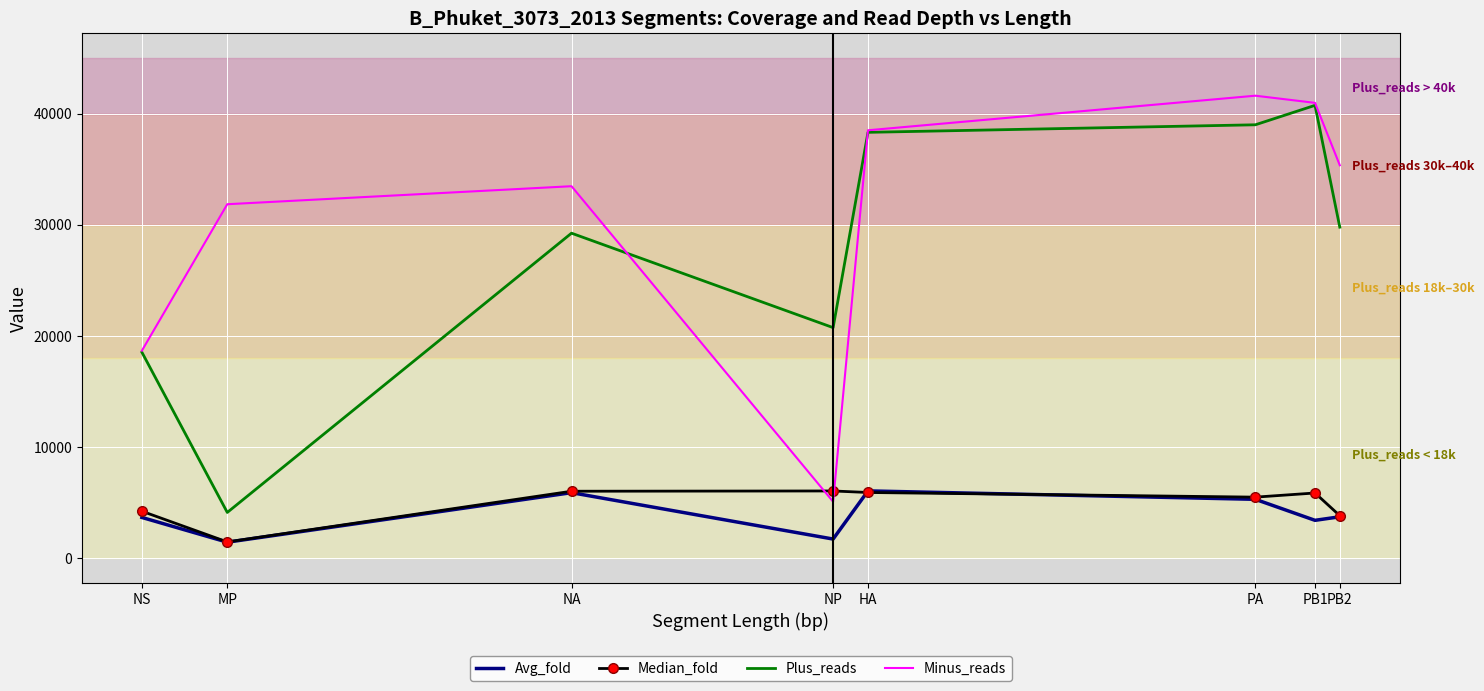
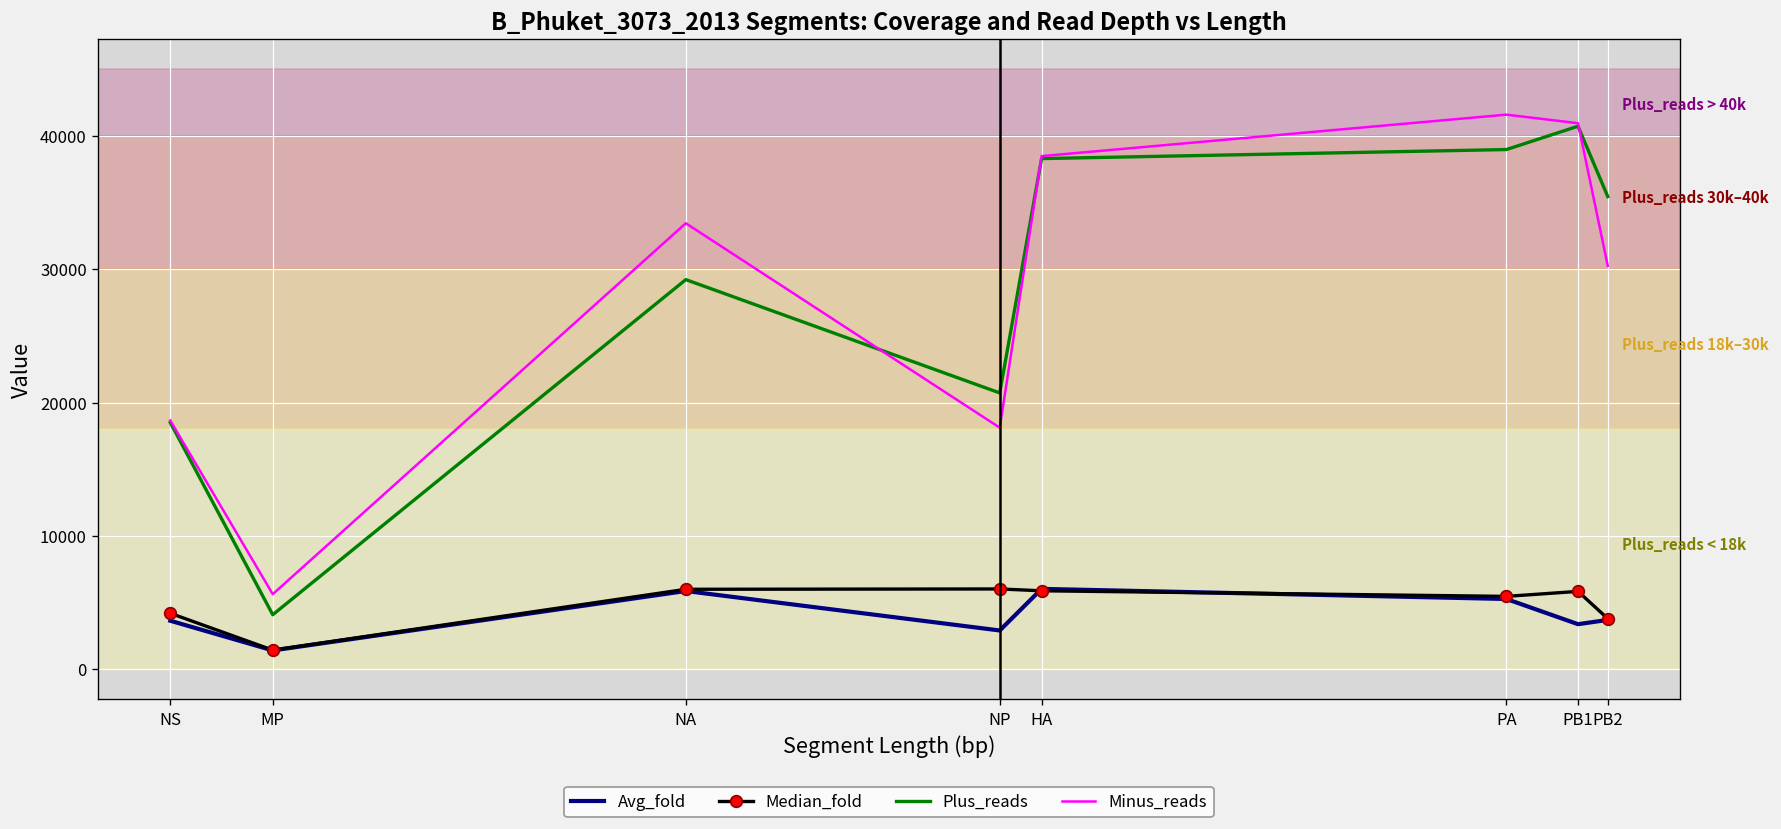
  {
    "Avg_fold": {
      "NS": 3600,
-     "NP": 1700,
+     "NP": 2900,
      "PB1": 3400
    },
    "Median_fold": {
      "NS": 4200,
      "NP": 6000,
      "PB1": 5800
    },
    "Plus_reads": {
      "MP": 4100,
      "NA": 29200,
      "NP": 20700,
      "PA": 39000,
-     "PB2": 29800
+     "PB2": 35500
    },
    "Minus_reads": {
-     "MP": 31800,
+     "MP": 5600,
      "NA": 33500,
-     "NP": 5100,
+     "NP": 18100,
      "PA": 41600,
-     "PB2": 35300
+     "PB2": 30300
    }
  }
